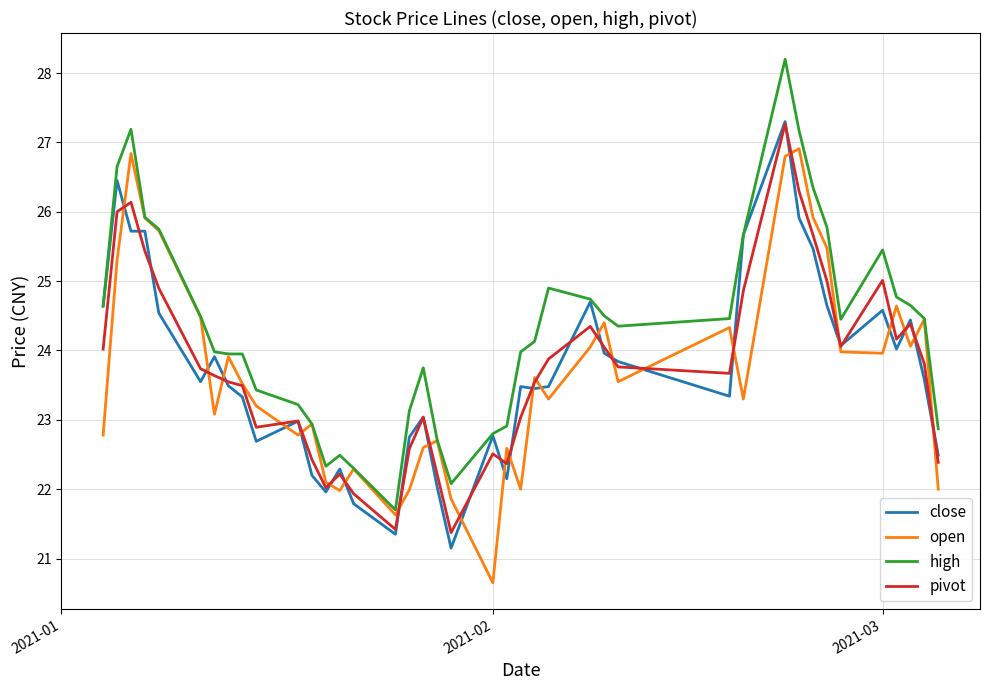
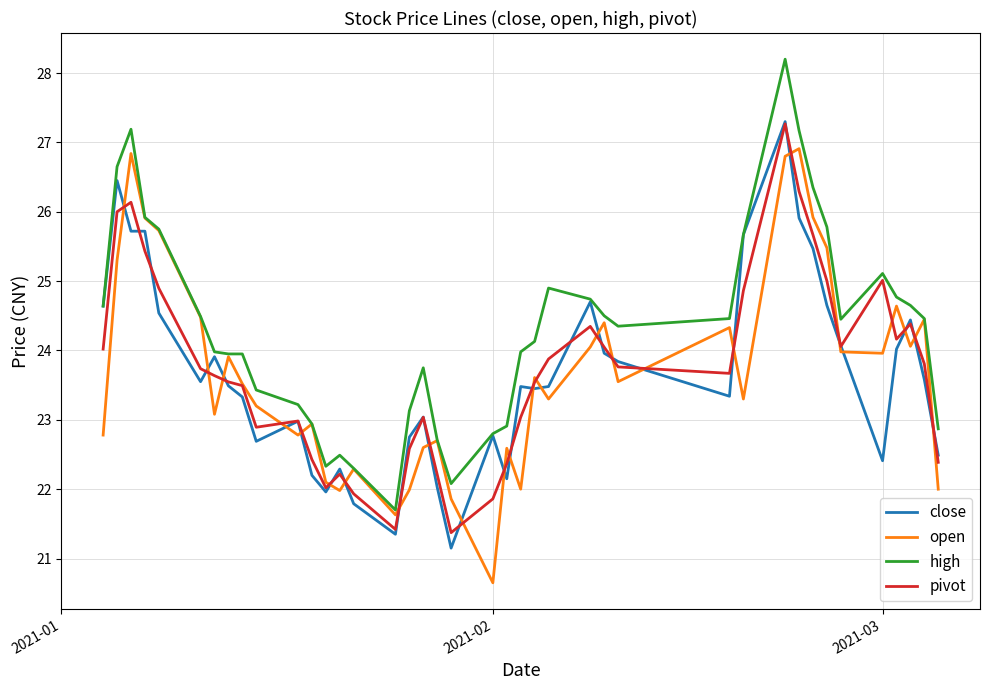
  {
    "close": {
-     "2021-03": 24.6
+     "2021-03": 22.4
    },
    "open": {
      "2021-02": 20.7,
      "2021-03": 24.0
    },
    "high": {
-     "2021-03": 25.5
+     "2021-03": 25.1
    },
    "pivot": {
-     "2021-02": 22.5,
+     "2021-02": 21.9,
      "2021-03": 25.0
    }
  }
